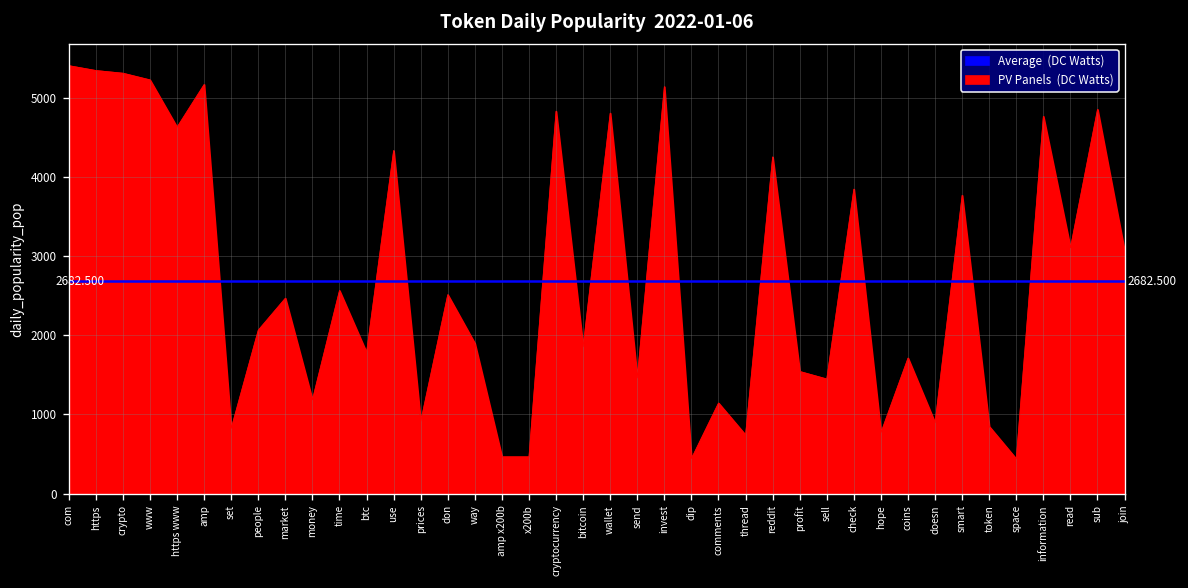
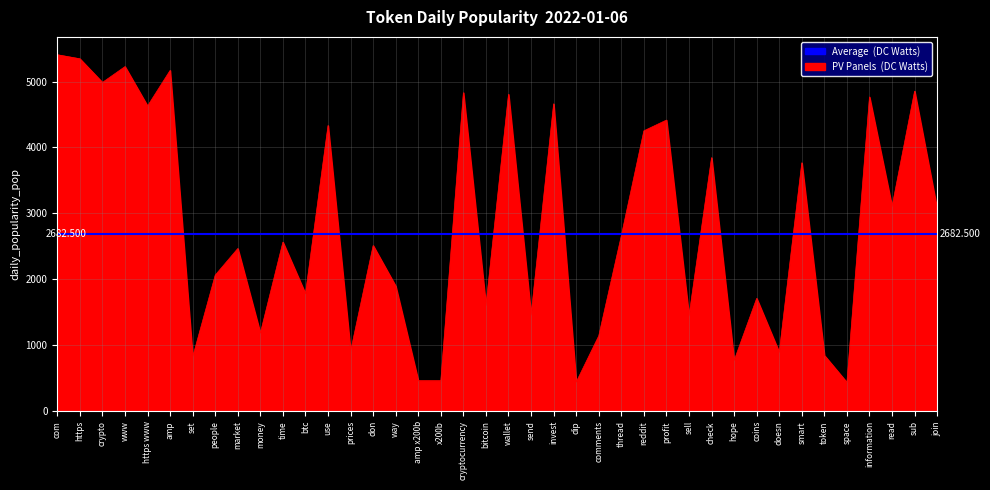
  {
    "com": 5400,
    "https": 5300,
-   "crypto": 5300,
+   "crypto": 5000,
    "www": 5200,
    "https www": 4600,
    "amp": 5200,
    "set": 800,
    "people": 2100,
    "market": 2500,
    "money": 1200,
    "time": 2600,
    "btc": 1800,
    "use": 4300,
    "prices": 900,
    "don": 2500,
    "way": 1900,
    "amp x200b": 500,
    "x200b": 500,
    "cryptocurrency": 4800,
-   "bitcoin": 1900,
+   "bitcoin": 1600,
    "wallet": 4800,
    "send": 1500,
-   "invest": 5100,
+   "invest": 4700,
    "dip": 400,
    "comments": 1100,
-   "thread": 700,
+   "thread": 2700,
    "reddit": 4300,
-   "profit": 1500,
+   "profit": 4400,
    "sell": 1400,
    "check": 3800,
    "hope": 800,
    "coins": 1700,
    "doesn": 900,
    "smart": 3800,
    "token": 800,
    "space": 400,
    "information": 4800,
    "read": 3100,
    "sub": 4900
  }
